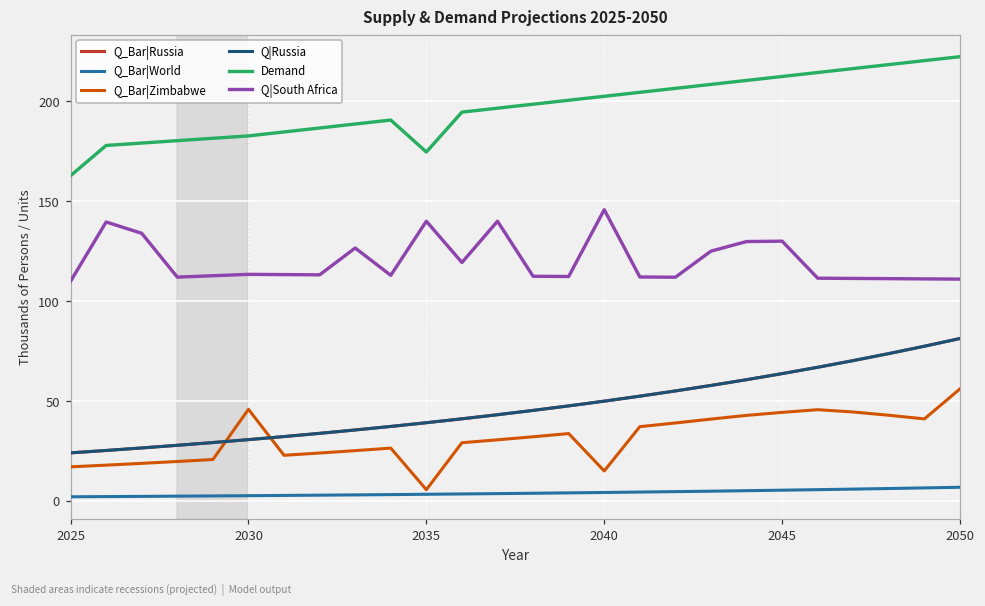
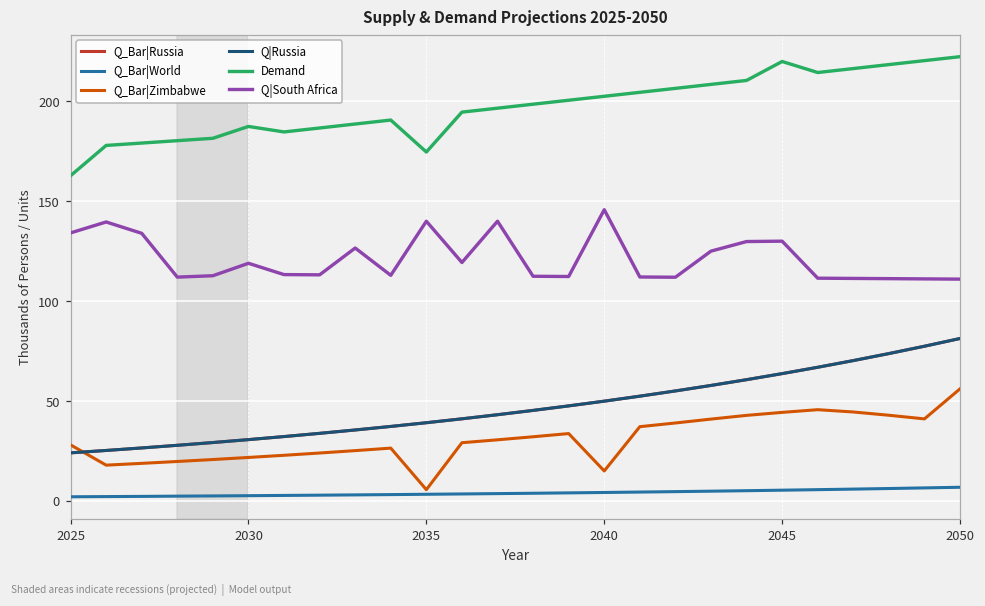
  {
    "Q_Bar|Zimbabwe": {
-     "2025": 17,
-     "2030": 46,
+     "2025": 28,
+     "2030": 22,
      "2035": 6,
      "2040": 15,
      "2045": 44,
      "2050": 56
    },
    "Demand": {
      "2025": 163,
-     "2030": 183,
+     "2030": 187,
      "2035": 175,
      "2040": 203,
-     "2045": 212,
+     "2045": 220,
      "2050": 222
    },
    "Q|South Africa": {
-     "2025": 110,
-     "2030": 113,
+     "2025": 134,
+     "2030": 119,
      "2035": 140,
      "2040": 146,
      "2045": 130,
      "2050": 111
    }
  }
